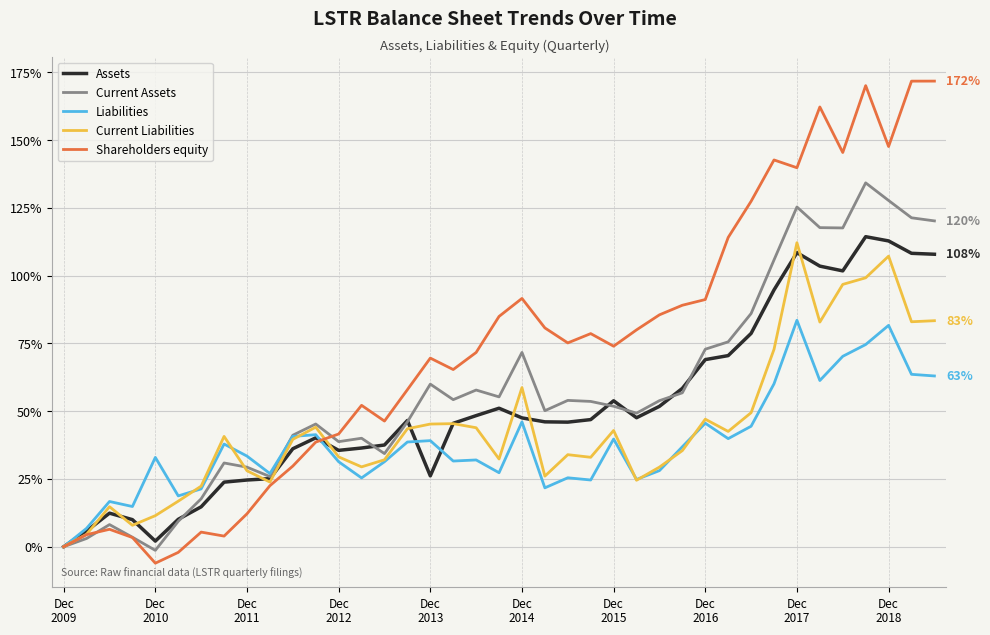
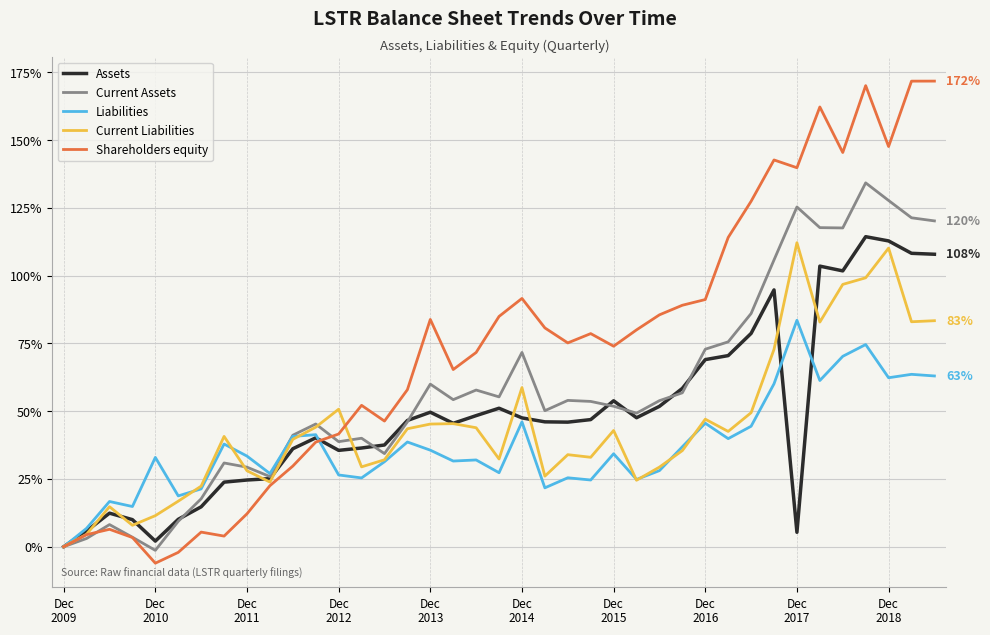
  {
    "Assets": {
      "Dec 2010": "2%",
      "Dec 2011": "25%",
      "Dec 2012": "36%",
-     "Dec 2013": "26%",
+     "Dec 2013": "50%",
      "Dec 2014": "48%",
      "Dec 2015": "54%",
      "Dec 2016": "69%",
-     "Dec 2017": "108%",
+     "Dec 2017": "5%",
      "Dec 2018": "113%"
    },
    "Current Assets": {
      "Dec 2010": "-1%",
      "Dec 2011": "29%",
      "Dec 2012": "39%",
      "Dec 2013": "60%",
      "Dec 2014": "72%",
      "Dec 2015": "52%",
      "Dec 2016": "73%",
      "Dec 2017": "125%",
      "Dec 2018": "128%"
    },
    "Liabilities": {
      "Dec 2010": "33%",
      "Dec 2011": "33%",
-     "Dec 2012": "31%",
-     "Dec 2013": "39%",
+     "Dec 2012": "26%",
+     "Dec 2013": "36%",
      "Dec 2014": "46%",
-     "Dec 2015": "40%",
+     "Dec 2015": "34%",
      "Dec 2016": "46%",
      "Dec 2017": "84%",
-     "Dec 2018": "82%"
+     "Dec 2018": "62%"
    },
    "Current Liabilities": {
      "Dec 2010": "11%",
      "Dec 2011": "28%",
-     "Dec 2012": "33%",
+     "Dec 2012": "51%",
      "Dec 2013": "45%",
      "Dec 2014": "59%",
      "Dec 2015": "43%",
      "Dec 2016": "47%",
      "Dec 2017": "112%",
-     "Dec 2018": "107%"
+     "Dec 2018": "110%"
    },
    "Shareholders equity": {
      "Dec 2010": "-6%",
      "Dec 2011": "12%",
      "Dec 2012": "42%",
-     "Dec 2013": "70%",
+     "Dec 2013": "84%",
      "Dec 2014": "92%",
      "Dec 2015": "74%",
      "Dec 2016": "91%",
      "Dec 2017": "140%",
      "Dec 2018": "148%"
    }
  }
